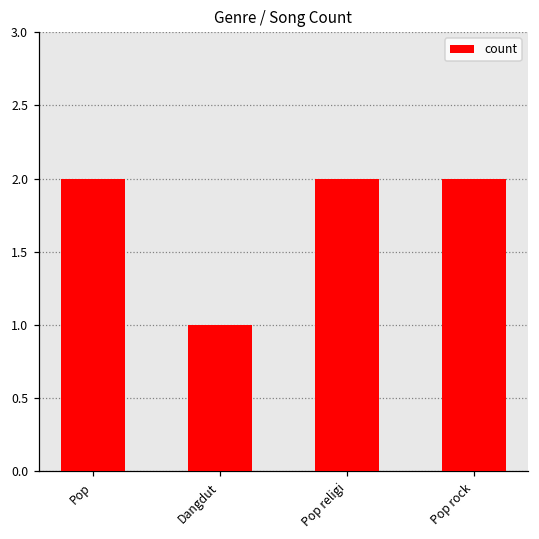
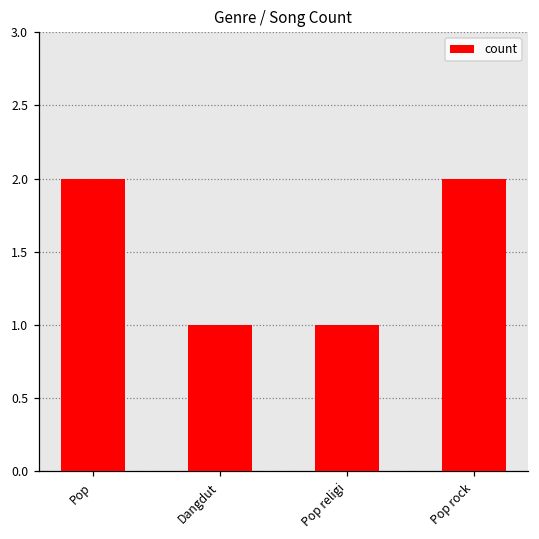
  {
    "Pop": 2,
    "Dangdut": 1,
-   "Pop religi": 2,
+   "Pop religi": 1,
    "Pop rock": 2
  }
